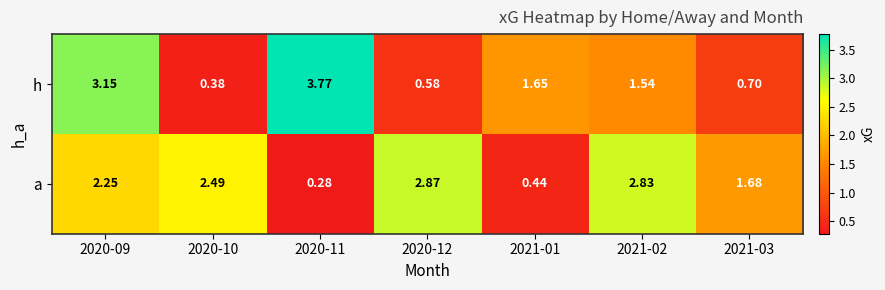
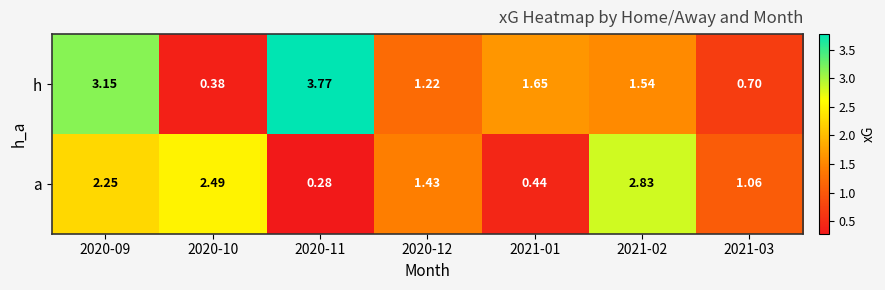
  {
    "h": {
      "2020-09": 3.15,
      "2020-10": 0.38,
      "2020-11": 3.77,
-     "2020-12": 0.58,
+     "2020-12": 1.22,
      "2021-01": 1.65,
      "2021-02": 1.54,
      "2021-03": 0.70
    },
    "a": {
      "2020-09": 2.25,
      "2020-10": 2.49,
      "2020-11": 0.28,
-     "2020-12": 2.87,
+     "2020-12": 1.43,
      "2021-01": 0.44,
      "2021-02": 2.83,
-     "2021-03": 1.68
+     "2021-03": 1.06
    }
  }
